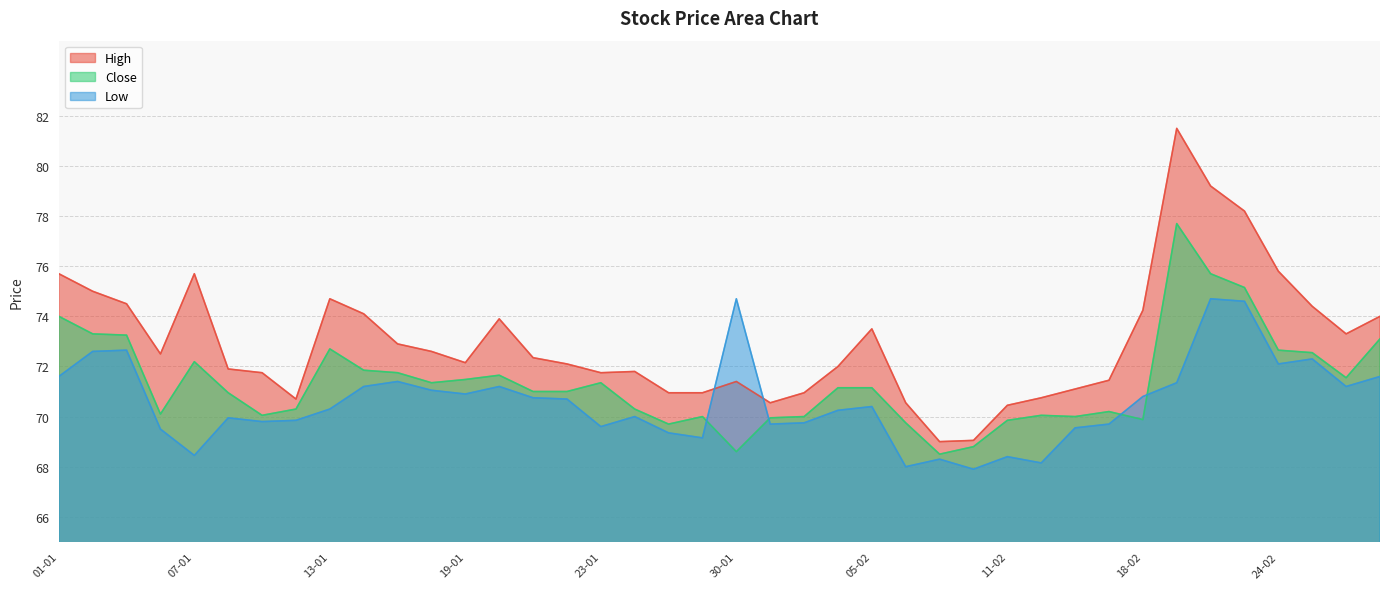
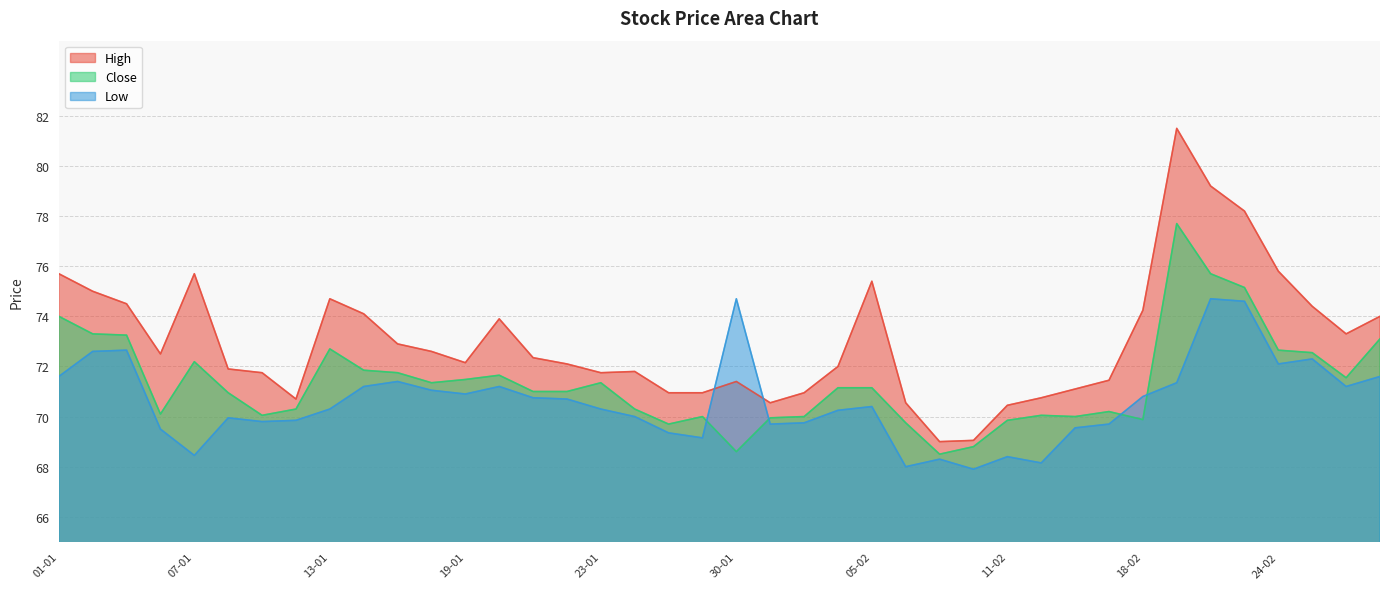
  {
    "High": {
      "01-01": 75.7,
      "07-01": 75.7,
      "13-01": 74.7,
      "19-01": 72.2,
      "23-01": 71.8,
      "30-01": 71.4,
-     "05-02": 73.5,
+     "05-02": 75.4,
      "11-02": 70.5,
      "18-02": 74.2,
      "24-02": 75.8
    },
    "Close": {
      "01-01": 74.0,
      "07-01": 72.2,
      "13-01": 72.7,
      "19-01": 71.5,
      "23-01": 71.4,
      "30-01": 68.6,
      "05-02": 71.2,
      "11-02": 69.9,
      "18-02": 69.9,
      "24-02": 72.7
    },
    "Low": {
      "01-01": 71.6,
      "07-01": 68.5,
      "13-01": 70.3,
      "19-01": 70.9,
-     "23-01": 69.6,
+     "23-01": 70.3,
      "30-01": 74.7,
      "05-02": 70.4,
      "11-02": 68.4,
      "18-02": 70.8,
      "24-02": 72.1
    }
  }
